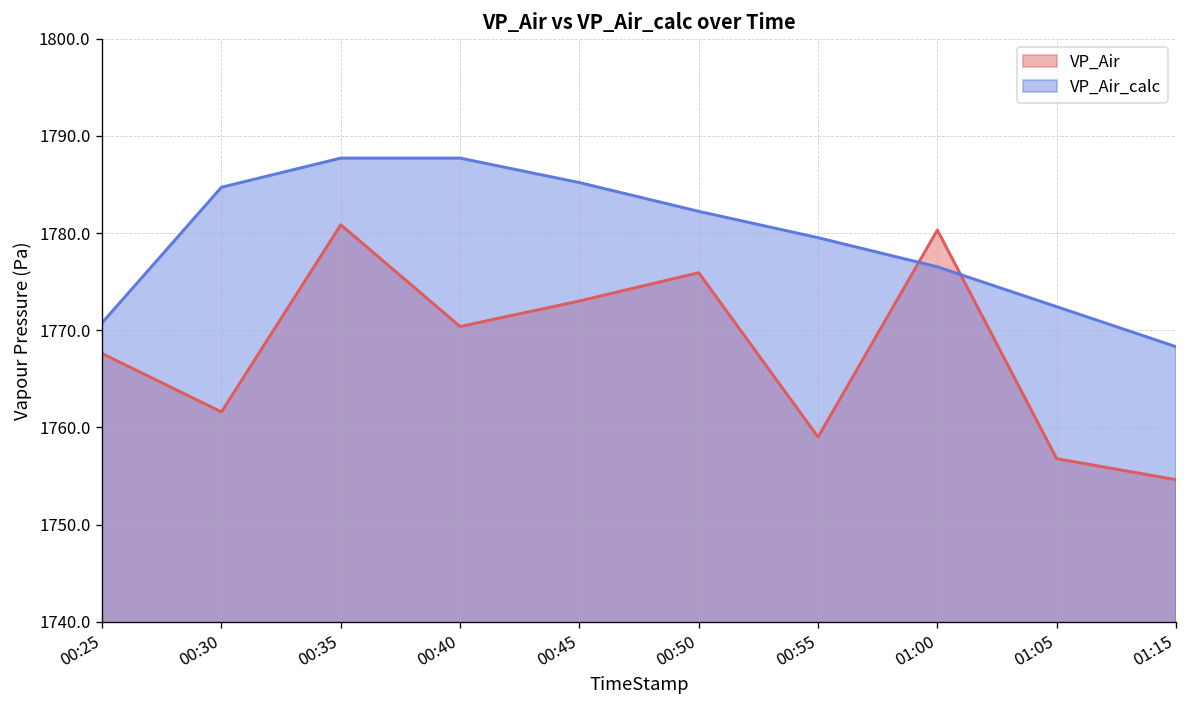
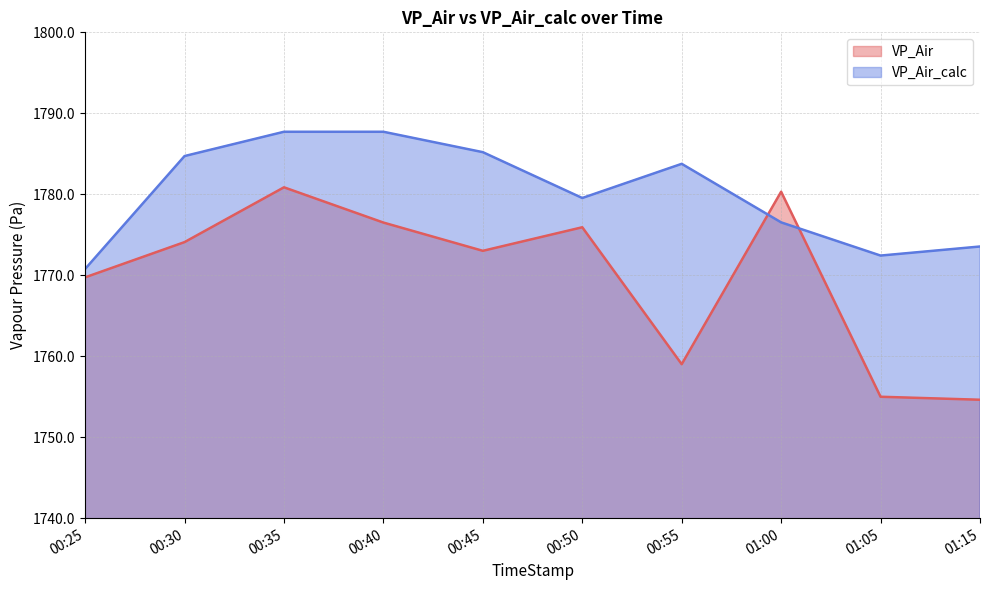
  {
    "VP_Air": {
-     "00:25": 1768,
-     "00:30": 1762,
+     "00:25": 1770,
+     "00:30": 1774,
      "00:35": 1781,
-     "00:40": 1770,
+     "00:40": 1777,
      "00:45": 1773,
      "00:50": 1776,
      "00:55": 1759,
      "01:00": 1780,
-     "01:05": 1757,
+     "01:05": 1755,
      "01:15": 1755
    },
    "VP_Air_calc": {
      "00:25": 1771,
      "00:30": 1785,
      "00:35": 1788,
      "00:40": 1788,
      "00:45": 1785,
-     "00:50": 1782,
-     "00:55": 1780,
+     "00:50": 1780,
+     "00:55": 1784,
      "01:00": 1777,
      "01:05": 1772,
-     "01:15": 1768
+     "01:15": 1774
    }
  }
